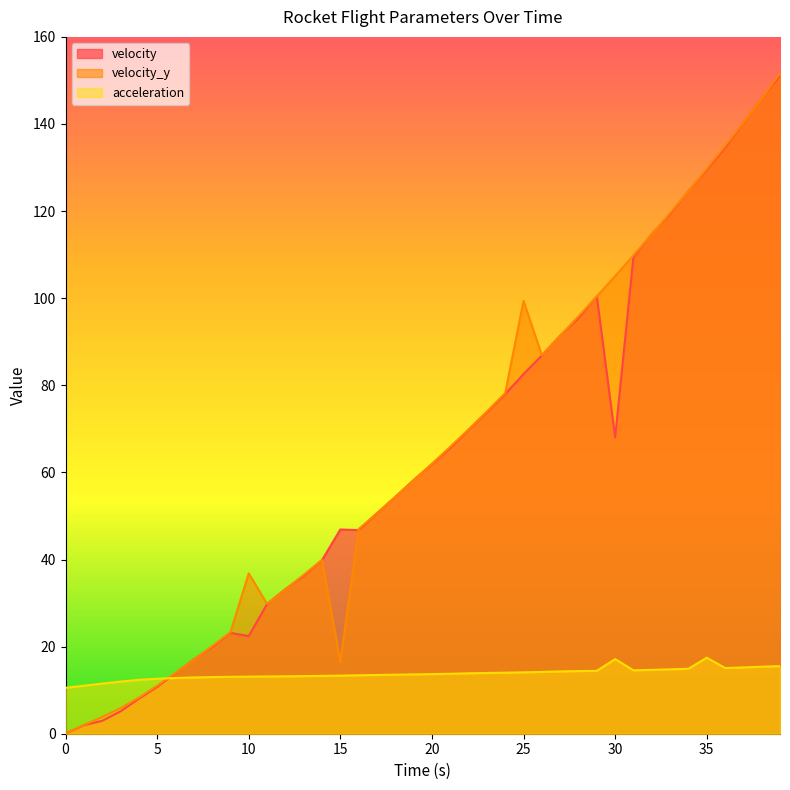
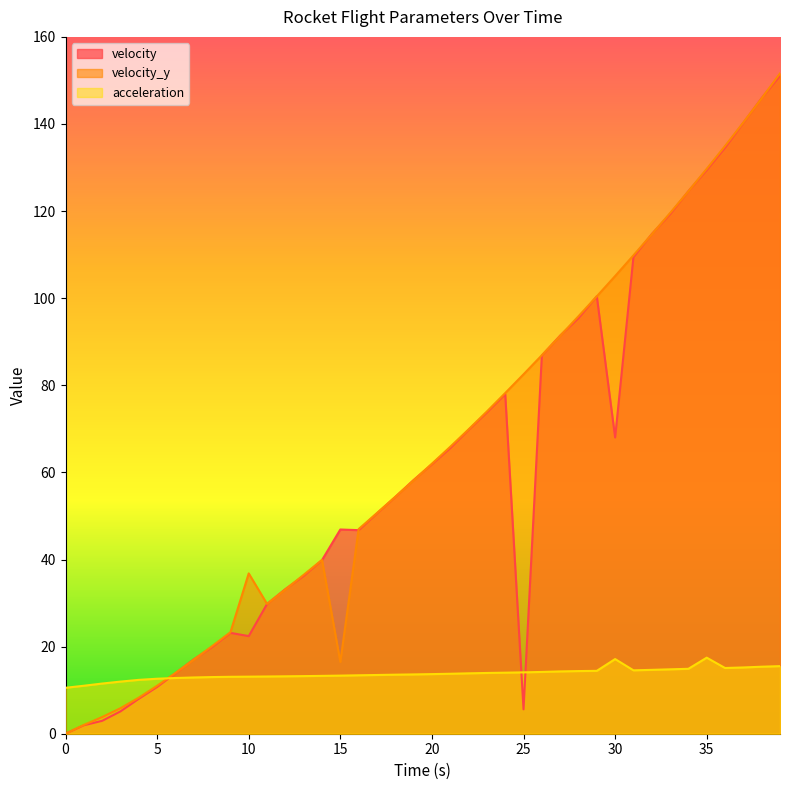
  {
    "velocity": {
      "10": 22,
      "15": 47,
-     "25": 83,
+     "25": 6,
      "30": 68
    },
    "velocity_y": {
      "10": 37,
      "15": 16,
-     "25": 99,
+     "25": 83,
      "30": 105
    },
    "acceleration": {
      "0": 11,
      "5": 13,
      "10": 13,
      "15": 13,
      "20": 14,
      "25": 14,
      "30": 17,
      "35": 17
    }
  }
